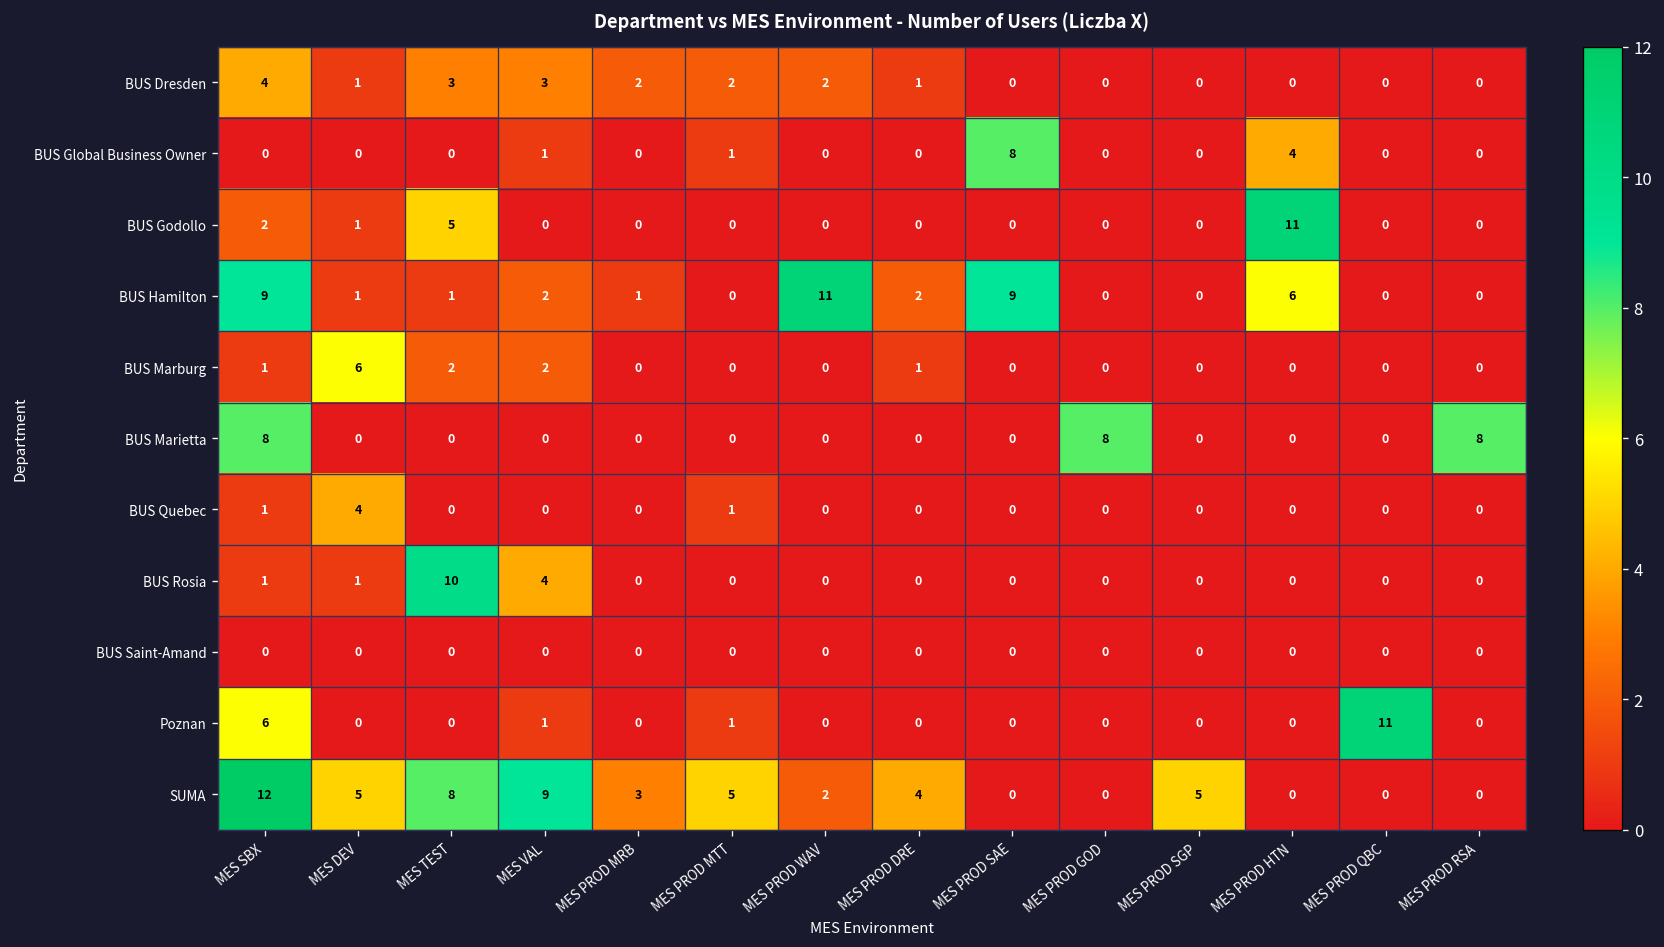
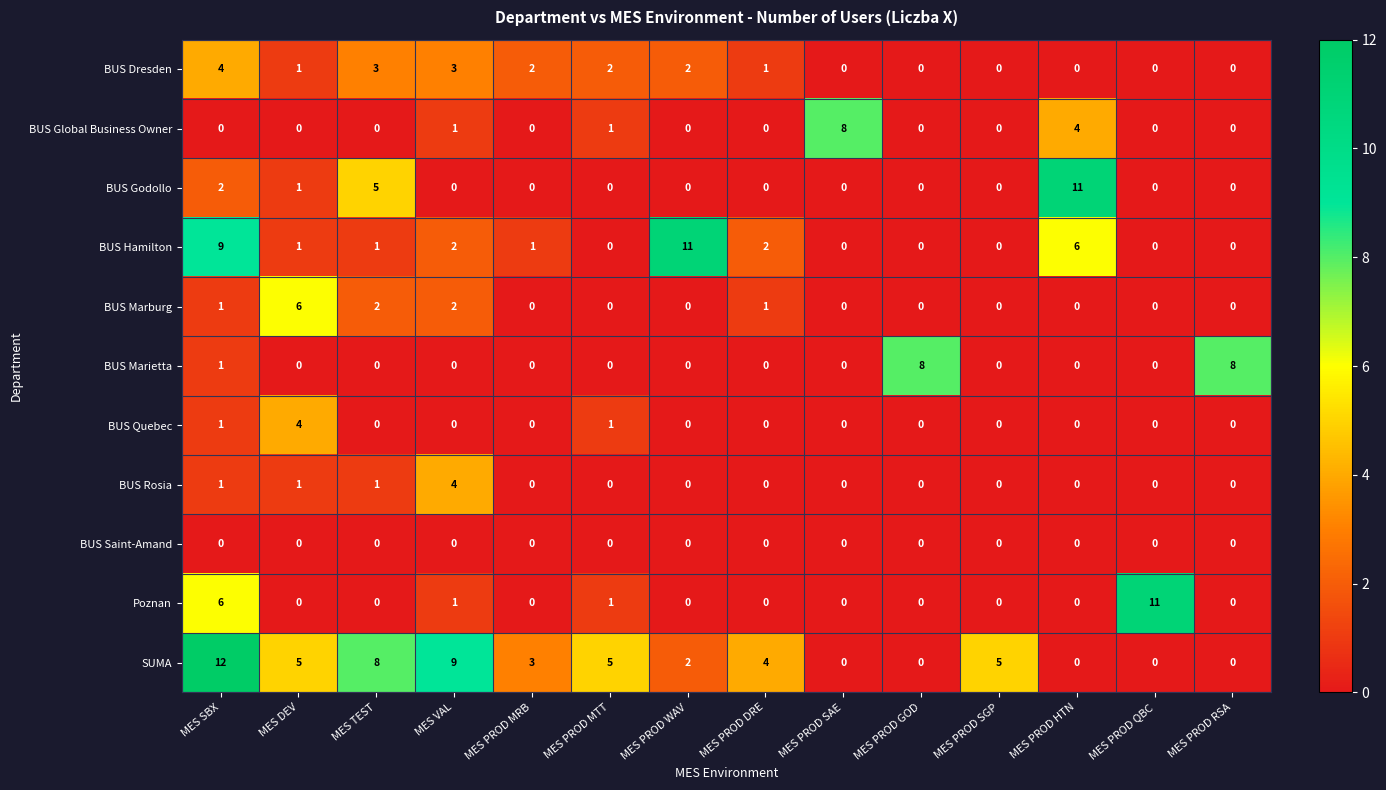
  {
    "BUS Dresden": {
      "MES SBX": 4,
      "MES DEV": 1,
      "MES TEST": 3,
      "MES VAL": 3,
      "MES PROD MRB": 2,
      "MES PROD MTT": 2,
      "MES PROD WAV": 2,
      "MES PROD DRE": 1,
      "MES PROD SAE": 0,
      "MES PROD GOD": 0,
      "MES PROD SGP": 0,
      "MES PROD HTN": 0,
      "MES PROD QBC": 0,
      "MES PROD RSA": 0
    },
    "BUS Global Business Owner": {
      "MES SBX": 0,
      "MES DEV": 0,
      "MES TEST": 0,
      "MES VAL": 1,
      "MES PROD MRB": 0,
      "MES PROD MTT": 1,
      "MES PROD WAV": 0,
      "MES PROD DRE": 0,
      "MES PROD SAE": 8,
      "MES PROD GOD": 0,
      "MES PROD SGP": 0,
      "MES PROD HTN": 4,
      "MES PROD QBC": 0,
      "MES PROD RSA": 0
    },
    "BUS Godollo": {
      "MES SBX": 2,
      "MES DEV": 1,
      "MES TEST": 5,
      "MES VAL": 0,
      "MES PROD MRB": 0,
      "MES PROD MTT": 0,
      "MES PROD WAV": 0,
      "MES PROD DRE": 0,
      "MES PROD SAE": 0,
      "MES PROD GOD": 0,
      "MES PROD SGP": 0,
      "MES PROD HTN": 11,
      "MES PROD QBC": 0,
      "MES PROD RSA": 0
    },
    "BUS Hamilton": {
      "MES SBX": 9,
      "MES DEV": 1,
      "MES TEST": 1,
      "MES VAL": 2,
      "MES PROD MRB": 1,
      "MES PROD MTT": 0,
      "MES PROD WAV": 11,
      "MES PROD DRE": 2,
-     "MES PROD SAE": 9,
+     "MES PROD SAE": 0,
      "MES PROD GOD": 0,
      "MES PROD SGP": 0,
      "MES PROD HTN": 6,
      "MES PROD QBC": 0,
      "MES PROD RSA": 0
    },
    "BUS Marburg": {
      "MES SBX": 1,
      "MES DEV": 6,
      "MES TEST": 2,
      "MES VAL": 2,
      "MES PROD MRB": 0,
      "MES PROD MTT": 0,
      "MES PROD WAV": 0,
      "MES PROD DRE": 1,
      "MES PROD SAE": 0,
      "MES PROD GOD": 0,
      "MES PROD SGP": 0,
      "MES PROD HTN": 0,
      "MES PROD QBC": 0,
      "MES PROD RSA": 0
    },
    "BUS Marietta": {
-     "MES SBX": 8,
+     "MES SBX": 1,
      "MES DEV": 0,
      "MES TEST": 0,
      "MES VAL": 0,
      "MES PROD MRB": 0,
      "MES PROD MTT": 0,
      "MES PROD WAV": 0,
      "MES PROD DRE": 0,
      "MES PROD SAE": 0,
      "MES PROD GOD": 8,
      "MES PROD SGP": 0,
      "MES PROD HTN": 0,
      "MES PROD QBC": 0,
      "MES PROD RSA": 8
    },
    "BUS Quebec": {
      "MES SBX": 1,
      "MES DEV": 4,
      "MES TEST": 0,
      "MES VAL": 0,
      "MES PROD MRB": 0,
      "MES PROD MTT": 1,
      "MES PROD WAV": 0,
      "MES PROD DRE": 0,
      "MES PROD SAE": 0,
      "MES PROD GOD": 0,
      "MES PROD SGP": 0,
      "MES PROD HTN": 0,
      "MES PROD QBC": 0,
      "MES PROD RSA": 0
    },
    "BUS Rosia": {
      "MES SBX": 1,
      "MES DEV": 1,
-     "MES TEST": 10,
+     "MES TEST": 1,
      "MES VAL": 4,
      "MES PROD MRB": 0,
      "MES PROD MTT": 0,
      "MES PROD WAV": 0,
      "MES PROD DRE": 0,
      "MES PROD SAE": 0,
      "MES PROD GOD": 0,
      "MES PROD SGP": 0,
      "MES PROD HTN": 0,
      "MES PROD QBC": 0,
      "MES PROD RSA": 0
    },
    "BUS Saint-Amand": {
      "MES SBX": 0,
      "MES DEV": 0,
      "MES TEST": 0,
      "MES VAL": 0,
      "MES PROD MRB": 0,
      "MES PROD MTT": 0,
      "MES PROD WAV": 0,
      "MES PROD DRE": 0,
      "MES PROD SAE": 0,
      "MES PROD GOD": 0,
      "MES PROD SGP": 0,
      "MES PROD HTN": 0,
      "MES PROD QBC": 0,
      "MES PROD RSA": 0
    },
    "Poznan": {
      "MES SBX": 6,
      "MES DEV": 0,
      "MES TEST": 0,
      "MES VAL": 1,
      "MES PROD MRB": 0,
      "MES PROD MTT": 1,
      "MES PROD WAV": 0,
      "MES PROD DRE": 0,
      "MES PROD SAE": 0,
      "MES PROD GOD": 0,
      "MES PROD SGP": 0,
      "MES PROD HTN": 0,
      "MES PROD QBC": 11,
      "MES PROD RSA": 0
    },
    "SUMA": {
      "MES SBX": 12,
      "MES DEV": 5,
      "MES TEST": 8,
      "MES VAL": 9,
      "MES PROD MRB": 3,
      "MES PROD MTT": 5,
      "MES PROD WAV": 2,
      "MES PROD DRE": 4,
      "MES PROD SAE": 0,
      "MES PROD GOD": 0,
      "MES PROD SGP": 5,
      "MES PROD HTN": 0,
      "MES PROD QBC": 0,
      "MES PROD RSA": 0
    }
  }
